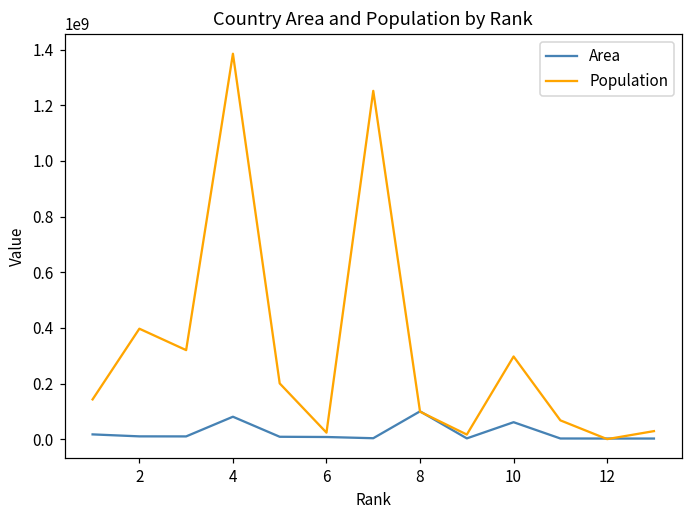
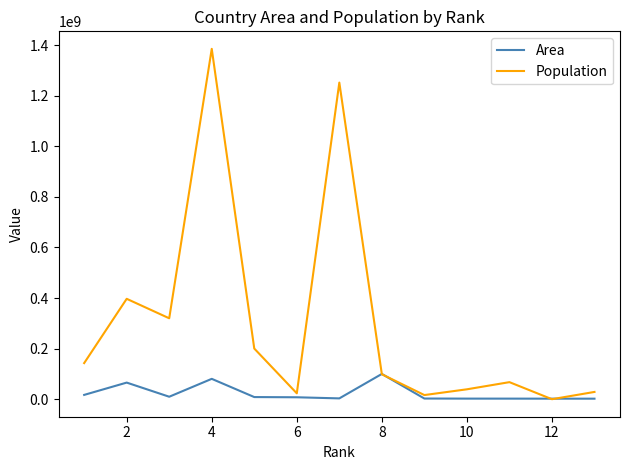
  {
    "Area": {
-     "2": 10000000,
+     "2": 70000000,
      "4": 80000000,
      "6": 10000000,
-     "10": 60000000
+     "10": 0
    },
    "Population": {
      "2": 400000000,
      "4": 1390000000,
      "6": 20000000,
-     "10": 300000000
+     "10": 40000000
    }
  }
